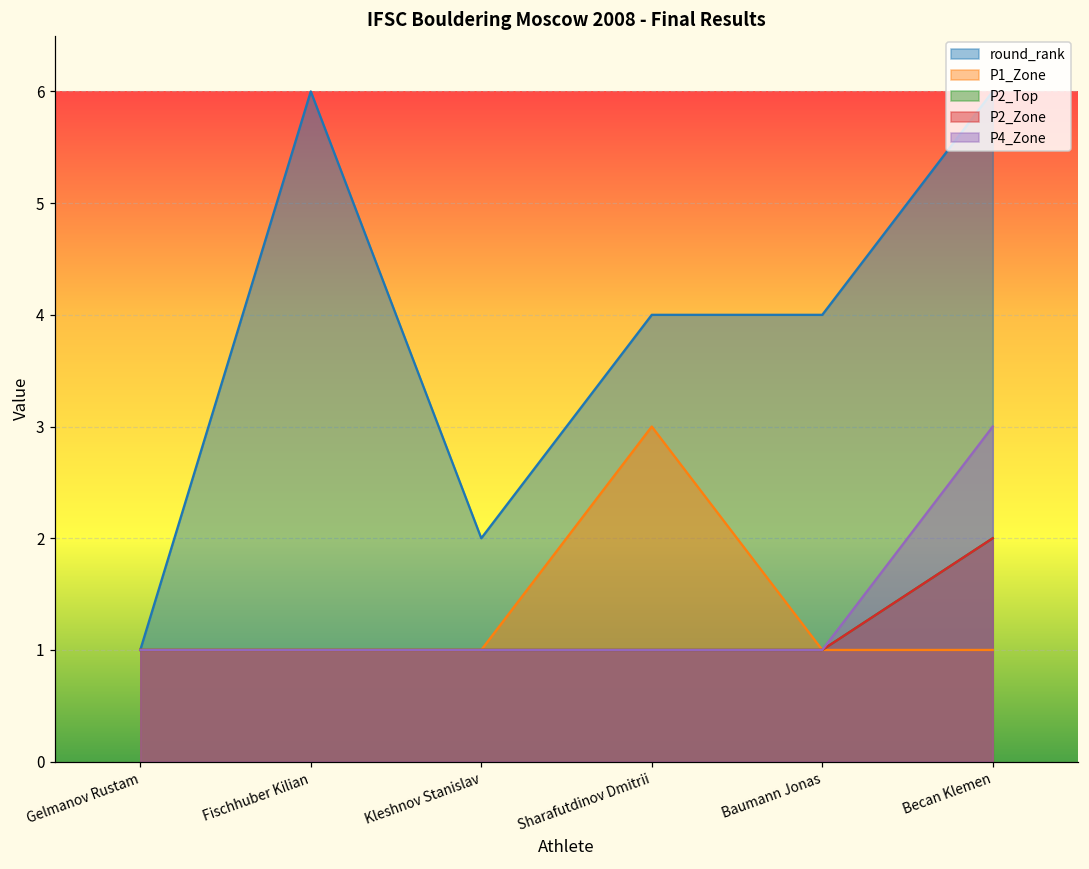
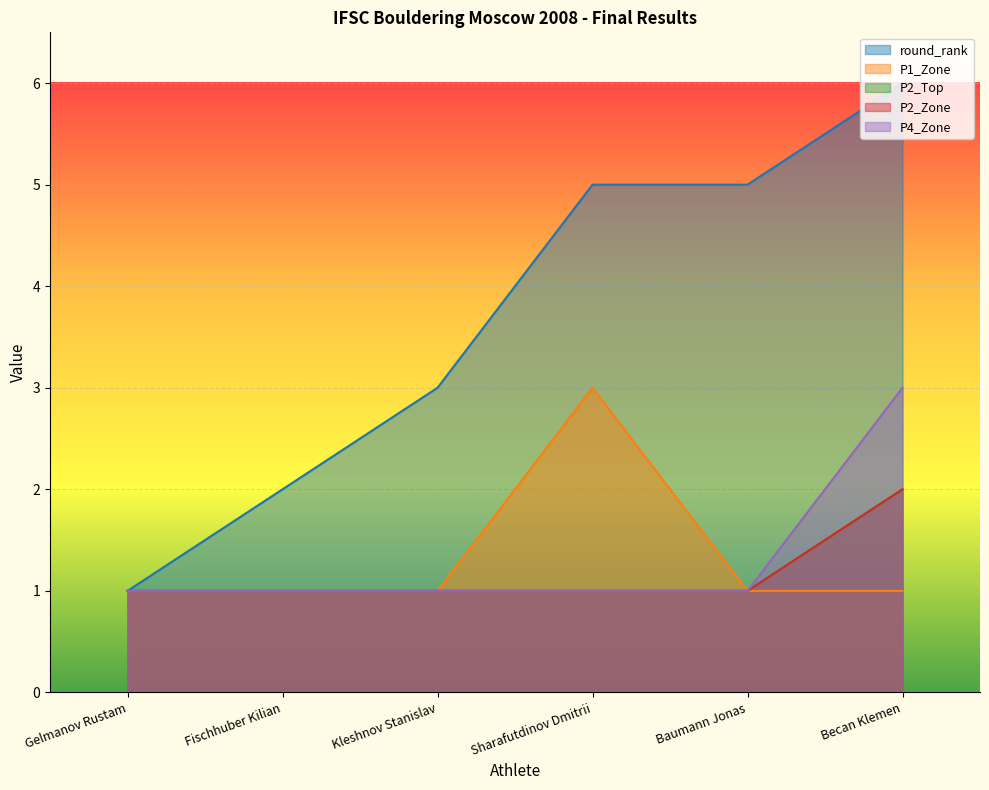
  {
    "round_rank": {
-     "Fischhuber Kilian": 6,
-     "Kleshnov Stanislav": 2,
-     "Sharafutdinov Dmitrii": 4,
-     "Baumann Jonas": 4
+     "Fischhuber Kilian": 2,
+     "Kleshnov Stanislav": 3,
+     "Sharafutdinov Dmitrii": 5,
+     "Baumann Jonas": 5
    },
    "P1_Zone": {
      "Sharafutdinov Dmitrii": 3,
      "Becan Klemen": 1
    },
    "P2_Zone": {
      "Becan Klemen": 2
    },
    "P4_Zone": {
      "Becan Klemen": 3
    }
  }
